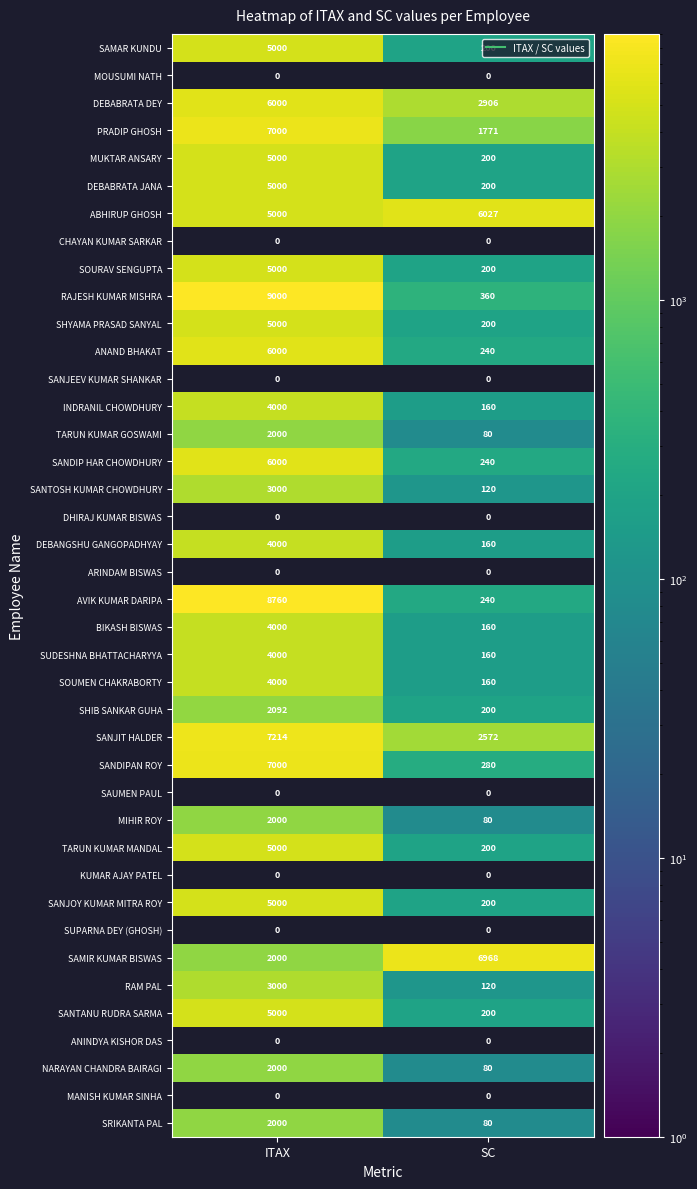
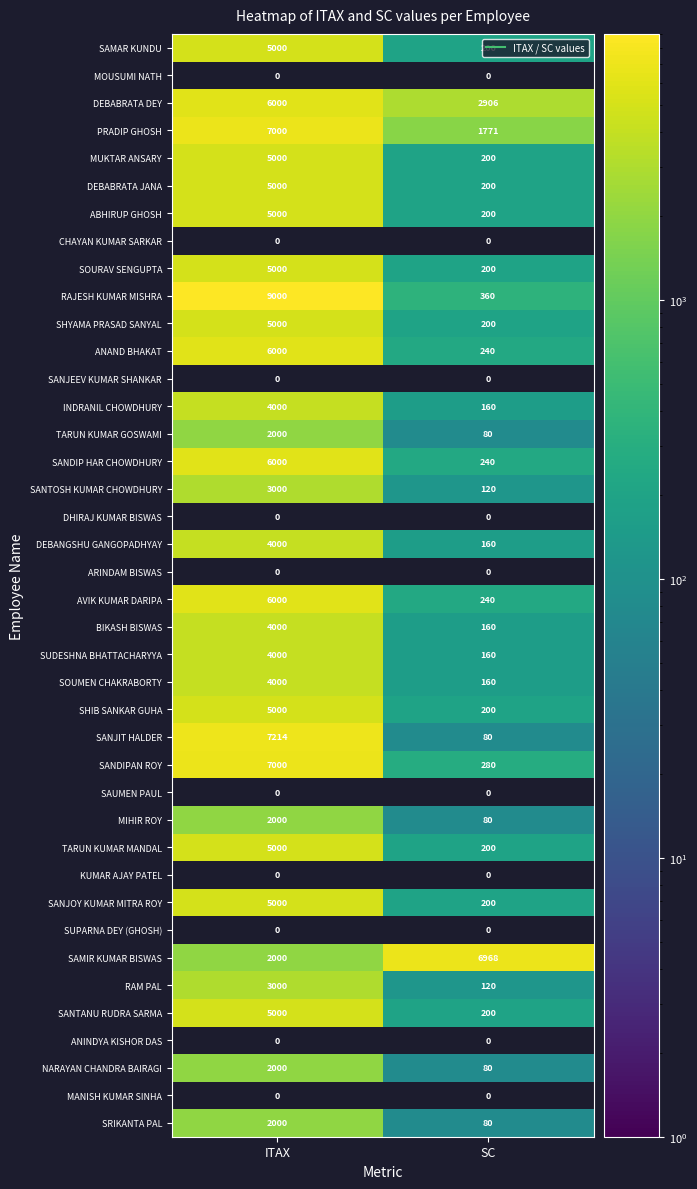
  {
    "SAMAR KUNDU": {
      "ITAX": 5000
    },
    "DEBABRATA DEY": {
      "ITAX": 6000,
      "SC": 2906
    },
    "PRADIP GHOSH": {
      "ITAX": 7000,
      "SC": 1771
    },
    "MUKTAR ANSARY": {
      "ITAX": 5000,
      "SC": 200
    },
    "DEBABRATA JANA": {
      "ITAX": 5000,
      "SC": 200
    },
    "ABHIRUP GHOSH": {
      "ITAX": 5000,
-     "SC": 6027
+     "SC": 200
    },
    "SOURAV SENGUPTA": {
      "ITAX": 5000,
      "SC": 200
    },
    "RAJESH KUMAR MISHRA": {
      "ITAX": 9000,
      "SC": 360
    },
    "SHYAMA PRASAD SANYAL": {
      "ITAX": 5000,
      "SC": 200
    },
    "ANAND BHAKAT": {
      "ITAX": 6000,
      "SC": 240
    },
    "INDRANIL CHOWDHURY": {
      "ITAX": 4000,
      "SC": 160
    },
    "TARUN KUMAR GOSWAMI": {
      "ITAX": 2000,
      "SC": 80
    },
    "SANDIP HAR CHOWDHURY": {
      "ITAX": 6000,
      "SC": 240
    },
    "SANTOSH KUMAR CHOWDHURY": {
      "ITAX": 3000,
      "SC": 120
    },
    "DEBANGSHU GANGOPADHYAY": {
      "ITAX": 4000,
      "SC": 160
    },
    "AVIK KUMAR DARIPA": {
-     "ITAX": 8760,
+     "ITAX": 6000,
      "SC": 240
    },
    "BIKASH BISWAS": {
      "ITAX": 4000,
      "SC": 160
    },
    "SUDESHNA BHATTACHARYYA": {
      "ITAX": 4000,
      "SC": 160
    },
    "SOUMEN CHAKRABORTY": {
      "ITAX": 4000,
      "SC": 160
    },
    "SHIB SANKAR GUHA": {
-     "ITAX": 2092,
+     "ITAX": 5000,
      "SC": 200
    },
    "SANJIT HALDER": {
      "ITAX": 7214,
-     "SC": 2572
+     "SC": 80
    },
    "SANDIPAN ROY": {
      "ITAX": 7000,
      "SC": 280
    },
    "MIHIR ROY": {
      "ITAX": 2000,
      "SC": 80
    },
    "TARUN KUMAR MANDAL": {
      "ITAX": 5000,
      "SC": 200
    },
    "SANJOY KUMAR MITRA ROY": {
      "ITAX": 5000,
      "SC": 200
    },
    "SAMIR KUMAR BISWAS": {
      "ITAX": 2000,
      "SC": 6968
    },
    "RAM PAL": {
      "ITAX": 3000,
      "SC": 120
    },
    "SANTANU RUDRA SARMA": {
      "ITAX": 5000,
      "SC": 200
    },
    "NARAYAN CHANDRA BAIRAGI": {
      "ITAX": 2000,
      "SC": 80
    },
    "SRIKANTA PAL": {
      "ITAX": 2000,
      "SC": 80
    }
  }
